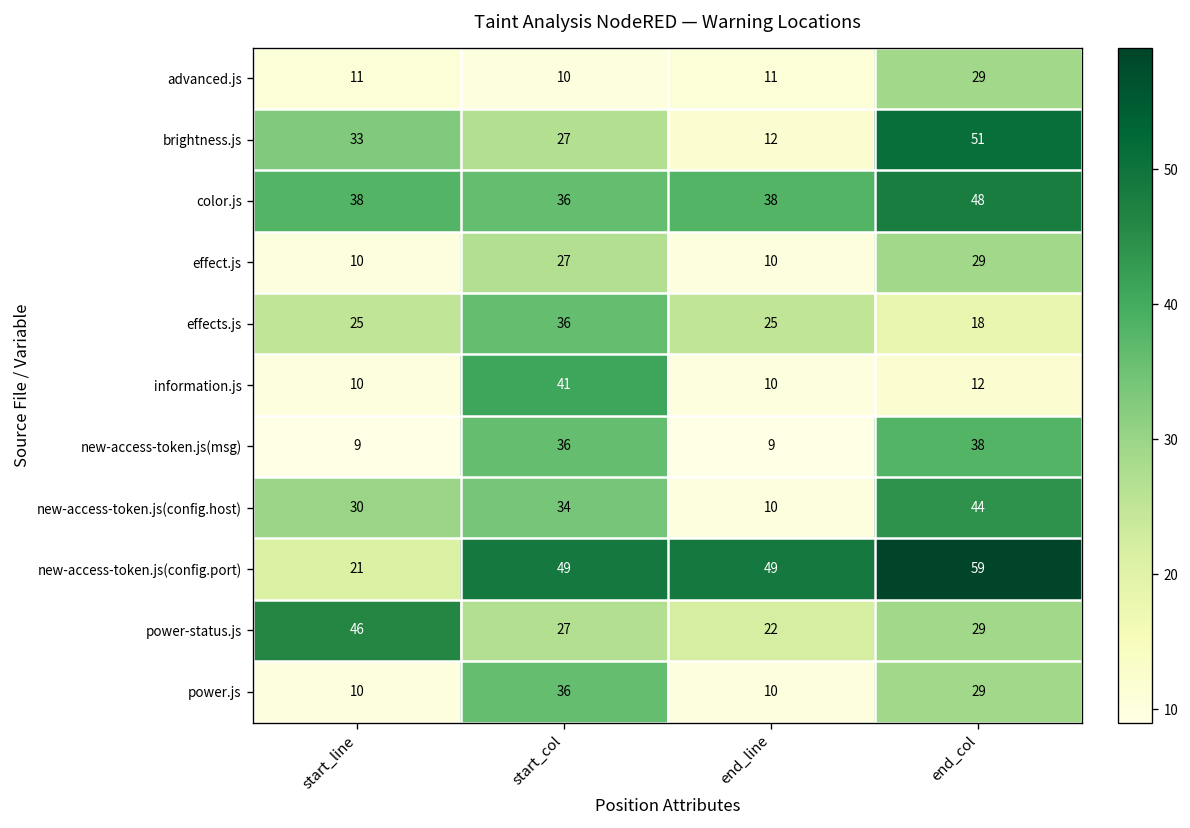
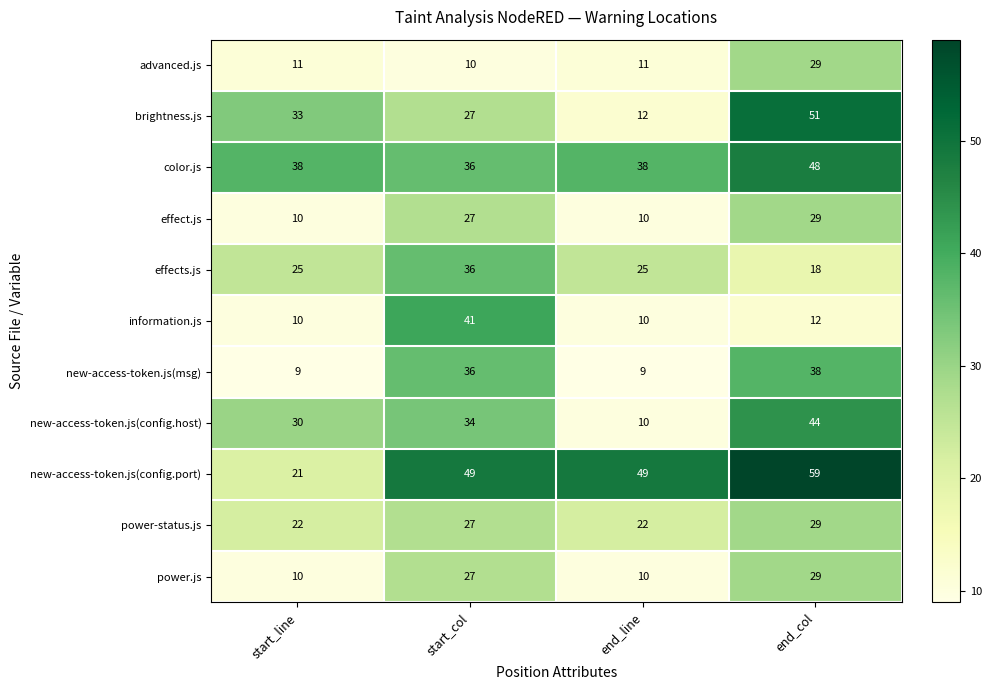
  {
    "advanced.js": {
      "start_line": 11,
      "start_col": 10,
      "end_line": 11,
      "end_col": 29
    },
    "brightness.js": {
      "start_line": 33,
      "start_col": 27,
      "end_line": 12,
      "end_col": 51
    },
    "color.js": {
      "start_line": 38,
      "start_col": 36,
      "end_line": 38,
      "end_col": 48
    },
    "effect.js": {
      "start_line": 10,
      "start_col": 27,
      "end_line": 10,
      "end_col": 29
    },
    "effects.js": {
      "start_line": 25,
      "start_col": 36,
      "end_line": 25,
      "end_col": 18
    },
    "information.js": {
      "start_line": 10,
      "start_col": 41,
      "end_line": 10,
      "end_col": 12
    },
    "new-access-token.js(msg)": {
      "start_line": 9,
      "start_col": 36,
      "end_line": 9,
      "end_col": 38
    },
    "new-access-token.js(config.host)": {
      "start_line": 30,
      "start_col": 34,
      "end_line": 10,
      "end_col": 44
    },
    "new-access-token.js(config.port)": {
      "start_line": 21,
      "start_col": 49,
      "end_line": 49,
      "end_col": 59
    },
    "power-status.js": {
-     "start_line": 46,
+     "start_line": 22,
      "start_col": 27,
      "end_line": 22,
      "end_col": 29
    },
    "power.js": {
      "start_line": 10,
-     "start_col": 36,
+     "start_col": 27,
      "end_line": 10,
      "end_col": 29
    }
  }
